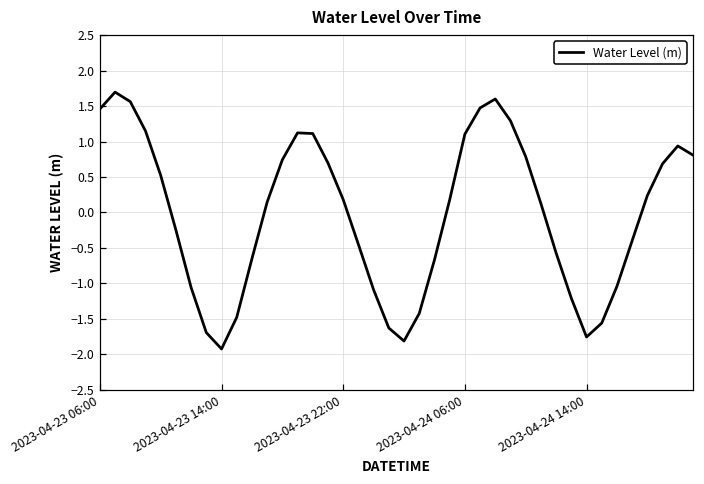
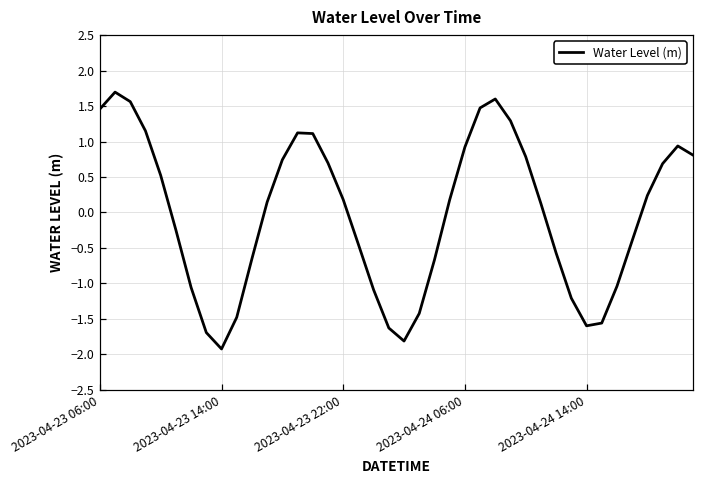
  {
    "2023-04-23 06:00": 1.5,
    "2023-04-23 14:00": -1.9,
    "2023-04-23 22:00": 0.2,
-   "2023-04-24 06:00": 1.1,
-   "2023-04-24 14:00": -1.8
+   "2023-04-24 06:00": 0.9,
+   "2023-04-24 14:00": -1.6
  }
